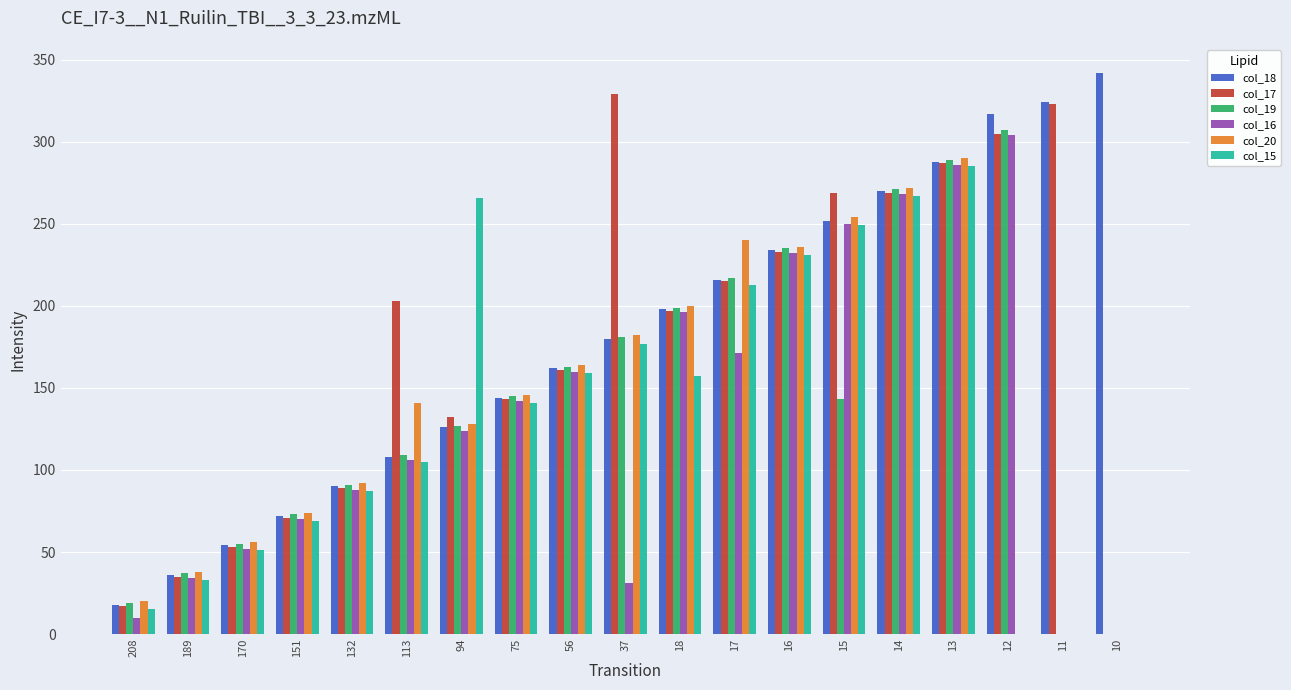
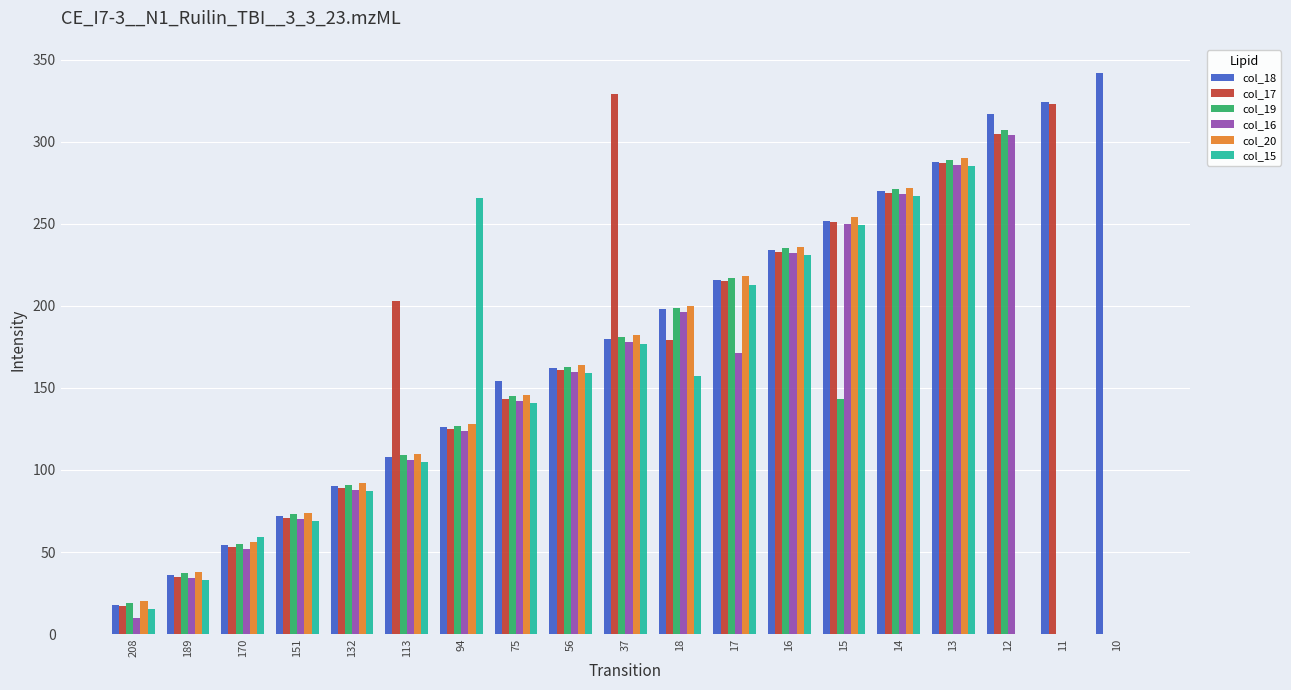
  {
    "col_18": {
      "208": 18,
      "189": 36,
      "170": 54,
      "151": 72,
      "132": 90,
      "113": 108,
      "94": 126,
-     "75": 144,
+     "75": 154,
      "56": 162,
      "37": 180,
      "18": 198,
      "17": 216,
      "16": 234,
      "15": 252,
      "14": 270,
      "13": 288,
      "12": 317,
      "11": 324,
      "10": 342
    },
    "col_17": {
      "208": 17,
      "189": 35,
      "170": 53,
      "151": 71,
      "132": 89,
      "113": 203,
-     "94": 132,
+     "94": 125,
      "75": 143,
      "56": 161,
      "37": 329,
-     "18": 197,
+     "18": 179,
      "17": 215,
      "16": 233,
-     "15": 269,
+     "15": 251,
      "14": 269,
      "13": 287,
      "12": 305,
      "11": 323,
      "10": 0
    },
    "col_19": {
      "208": 19,
      "189": 37,
      "170": 55,
      "151": 73,
      "132": 91,
      "113": 109,
      "94": 127,
      "75": 145,
      "56": 163,
      "37": 181,
      "18": 199,
      "17": 217,
      "16": 235,
      "15": 143,
      "14": 271,
      "13": 289,
      "12": 307,
      "11": 0,
      "10": 0
    },
    "col_16": {
      "208": 10,
      "189": 34,
      "170": 52,
      "151": 70,
      "132": 88,
      "113": 106,
      "94": 124,
      "75": 142,
      "56": 160,
-     "37": 31,
+     "37": 178,
      "18": 196,
      "17": 171,
      "16": 232,
      "15": 250,
      "14": 268,
      "13": 286,
      "12": 304,
      "11": 0,
      "10": 0
    },
    "col_20": {
      "208": 20,
      "189": 38,
      "170": 56,
      "151": 74,
      "132": 92,
-     "113": 141,
+     "113": 110,
      "94": 128,
      "75": 146,
      "56": 164,
      "37": 182,
      "18": 200,
-     "17": 240,
+     "17": 218,
      "16": 236,
      "15": 254,
      "14": 272,
      "13": 290,
      "12": 0,
      "11": 0,
      "10": 0
    },
    "col_15": {
      "208": 15,
      "189": 33,
-     "170": 51,
+     "170": 59,
      "151": 69,
      "132": 87,
      "113": 105,
      "94": 266,
      "75": 141,
      "56": 159,
      "37": 177,
      "18": 157,
      "17": 213,
      "16": 231,
      "15": 249,
      "14": 267,
      "13": 285,
      "12": 0,
      "11": 0,
      "10": 0
    }
  }
